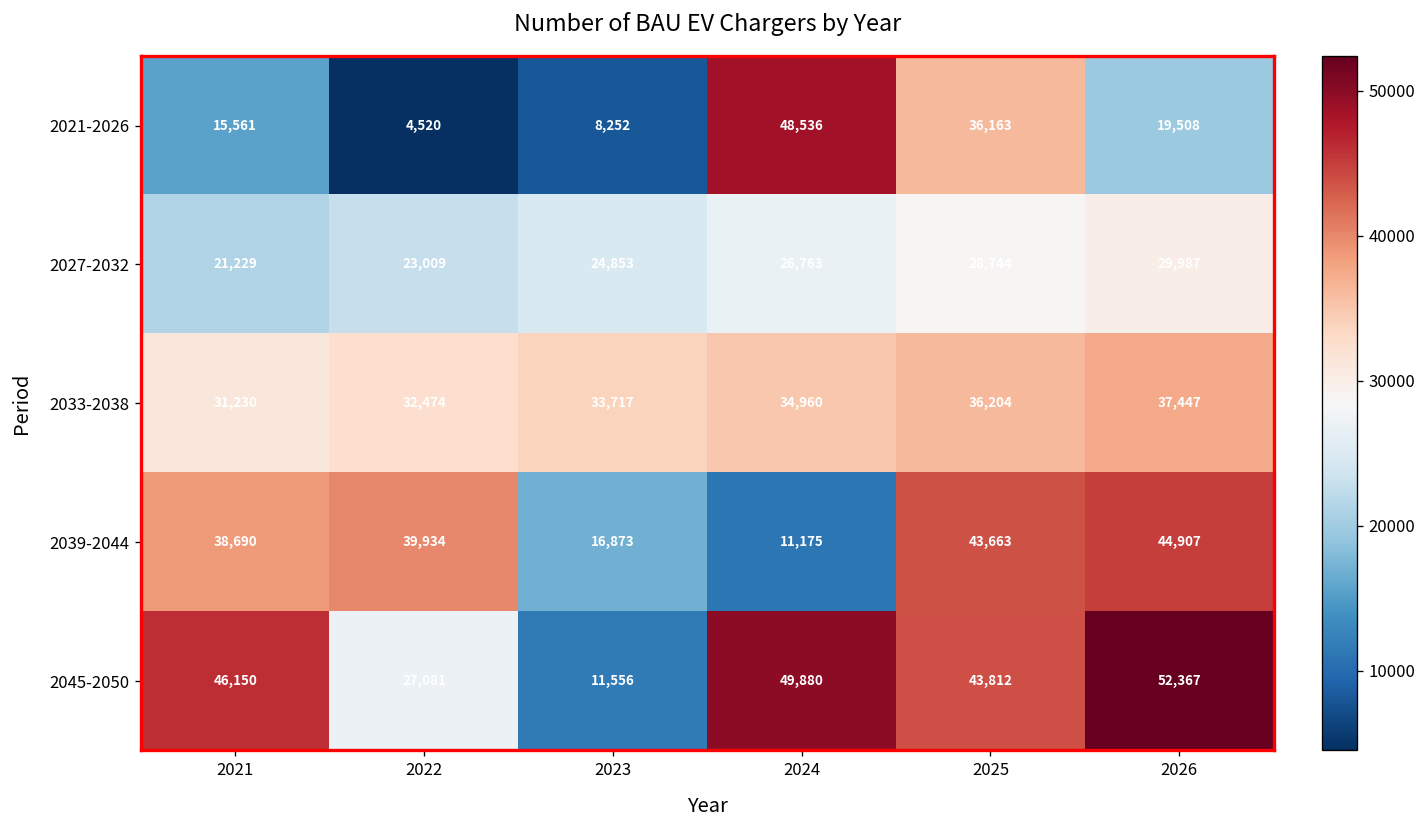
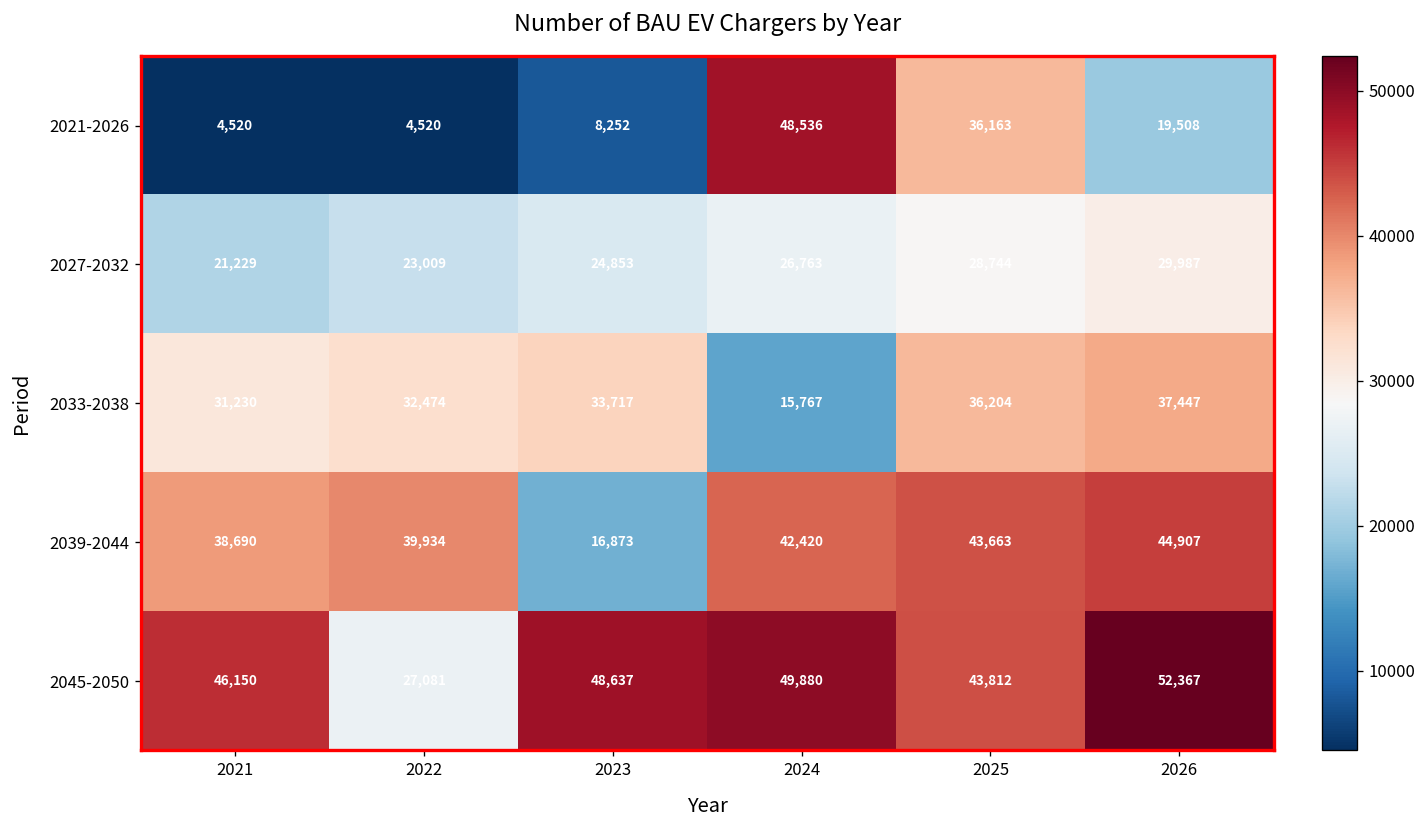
  {
    "2021-2026": {
-     "2021": "15,561",
+     "2021": "4,520",
      "2022": "4,520",
      "2023": "8,252",
      "2024": "48,536",
      "2025": "36,163",
      "2026": "19,508"
    },
    "2027-2032": {
      "2021": "21,229",
      "2022": "23,009"
    },
    "2033-2038": {
      "2022": "32,474",
      "2023": "33,717",
-     "2024": "34,960",
+     "2024": "15,767",
      "2025": "36,204",
      "2026": "37,447"
    },
    "2039-2044": {
      "2021": "38,690",
      "2022": "39,934",
      "2023": "16,873",
-     "2024": "11,175",
+     "2024": "42,420",
      "2025": "43,663",
      "2026": "44,907"
    },
    "2045-2050": {
      "2021": "46,150",
-     "2023": "11,556",
+     "2023": "48,637",
      "2024": "49,880",
      "2025": "43,812",
      "2026": "52,367"
    }
  }
